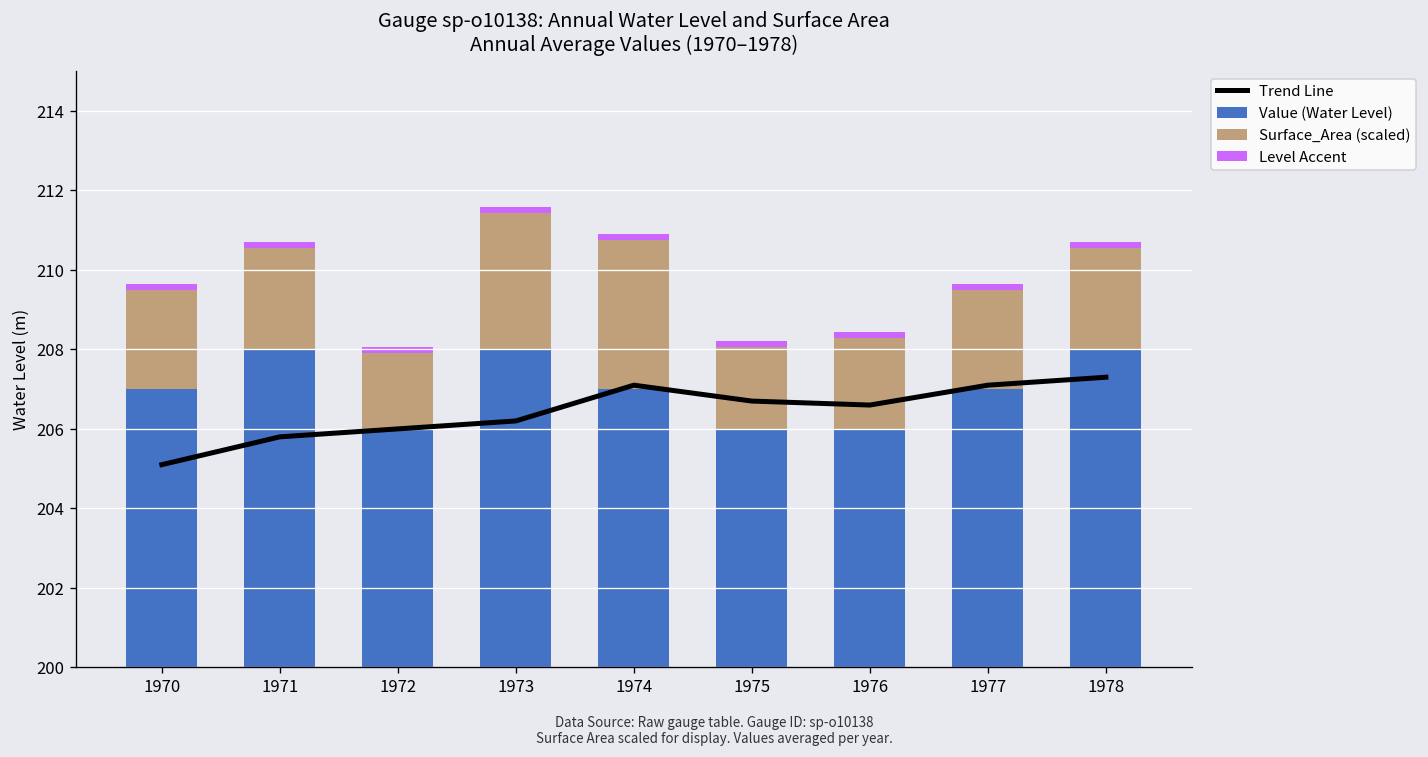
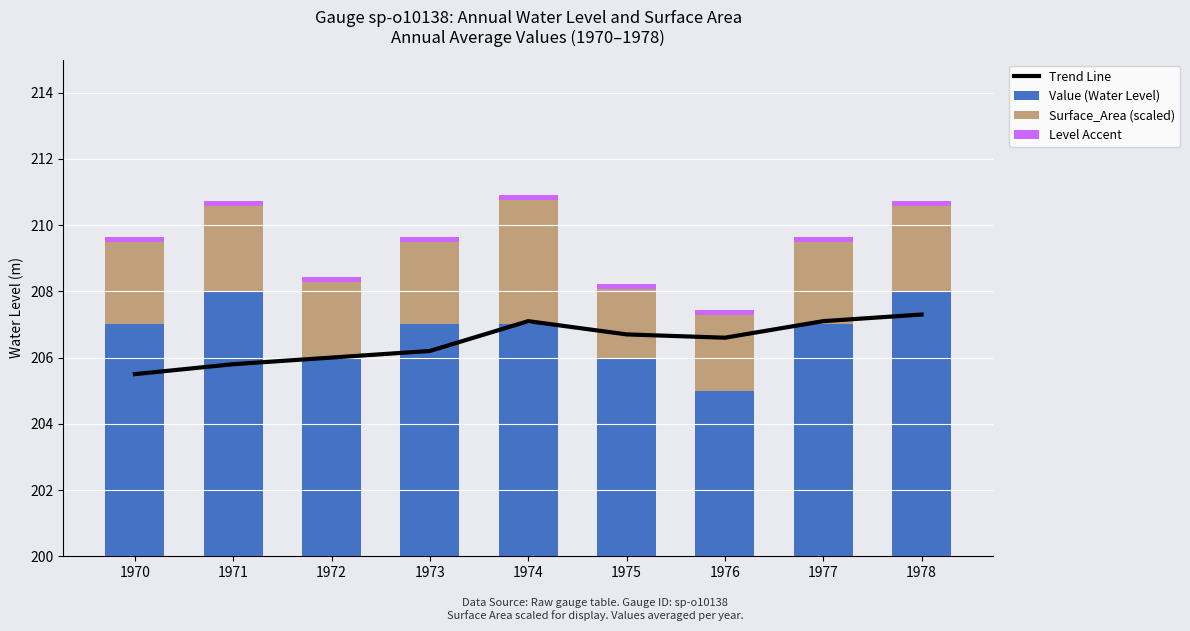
  {
    "Trend Line": {
-     "1970": 205.1,
+     "1970": 205.5,
      "1971": 205.8,
      "1972": 206.0,
      "1973": 206.2,
      "1974": 207.1,
      "1975": 206.7,
      "1976": 206.6,
      "1977": 207.1,
      "1978": 207.3
    },
    "Value (Water Level)": {
      "1970": 207,
      "1971": 208,
      "1972": 206,
-     "1973": 208,
+     "1973": 207,
      "1974": 207,
      "1975": 206,
-     "1976": 206,
+     "1976": 205,
      "1977": 207,
      "1978": 208
    },
    "Surface_Area (scaled)": {
      "1970": 2.5,
      "1971": 2.6,
-     "1972": 1.9,
-     "1973": 3.4,
+     "1972": 2.3,
+     "1973": 2.5,
      "1974": 3.7,
      "1975": 2.1,
      "1976": 2.3,
      "1977": 2.5,
      "1978": 2.6
    },
    "Level Accent": {
      "1970": 0.2,
      "1971": 0.2,
      "1972": 0.2,
      "1973": 0.2,
      "1974": 0.2,
      "1975": 0.2,
      "1976": 0.2,
      "1977": 0.2,
      "1978": 0.2
    }
  }
